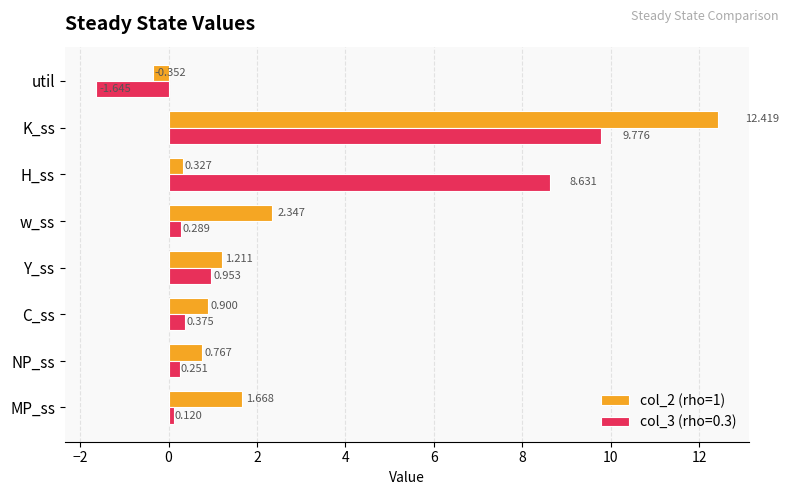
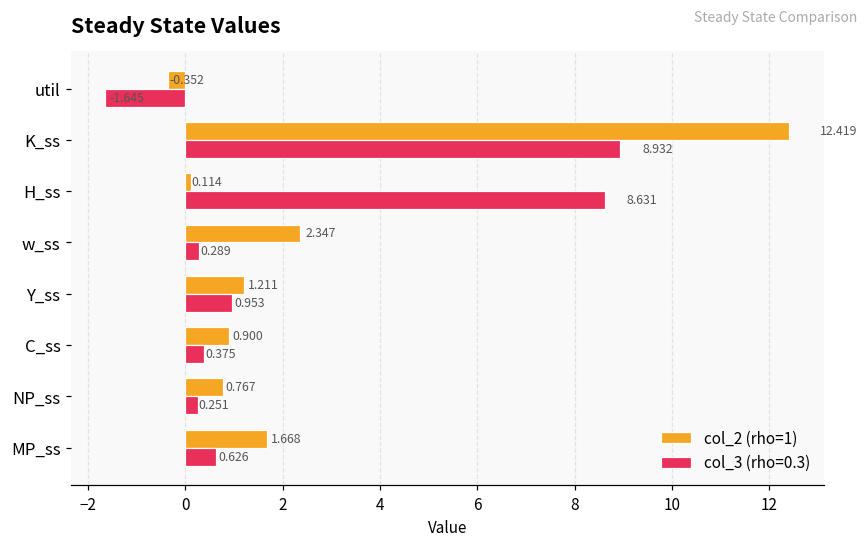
  {
    "col_2 (rho=1)": {
      "util": -0.352,
-     "H_ss": 0.327,
+     "H_ss": 0.114,
      "w_ss": 2.347,
      "Y_ss": 1.211,
      "C_ss": 0.900,
      "NP_ss": 0.767,
      "MP_ss": 1.668
    },
    "col_3 (rho=0.3)": {
      "util": -1.645,
-     "K_ss": 9.776,
+     "K_ss": 8.932,
      "H_ss": 8.631,
      "w_ss": 0.289,
      "Y_ss": 0.953,
      "C_ss": 0.375,
      "NP_ss": 0.251,
-     "MP_ss": 0.120
+     "MP_ss": 0.626
    }
  }
